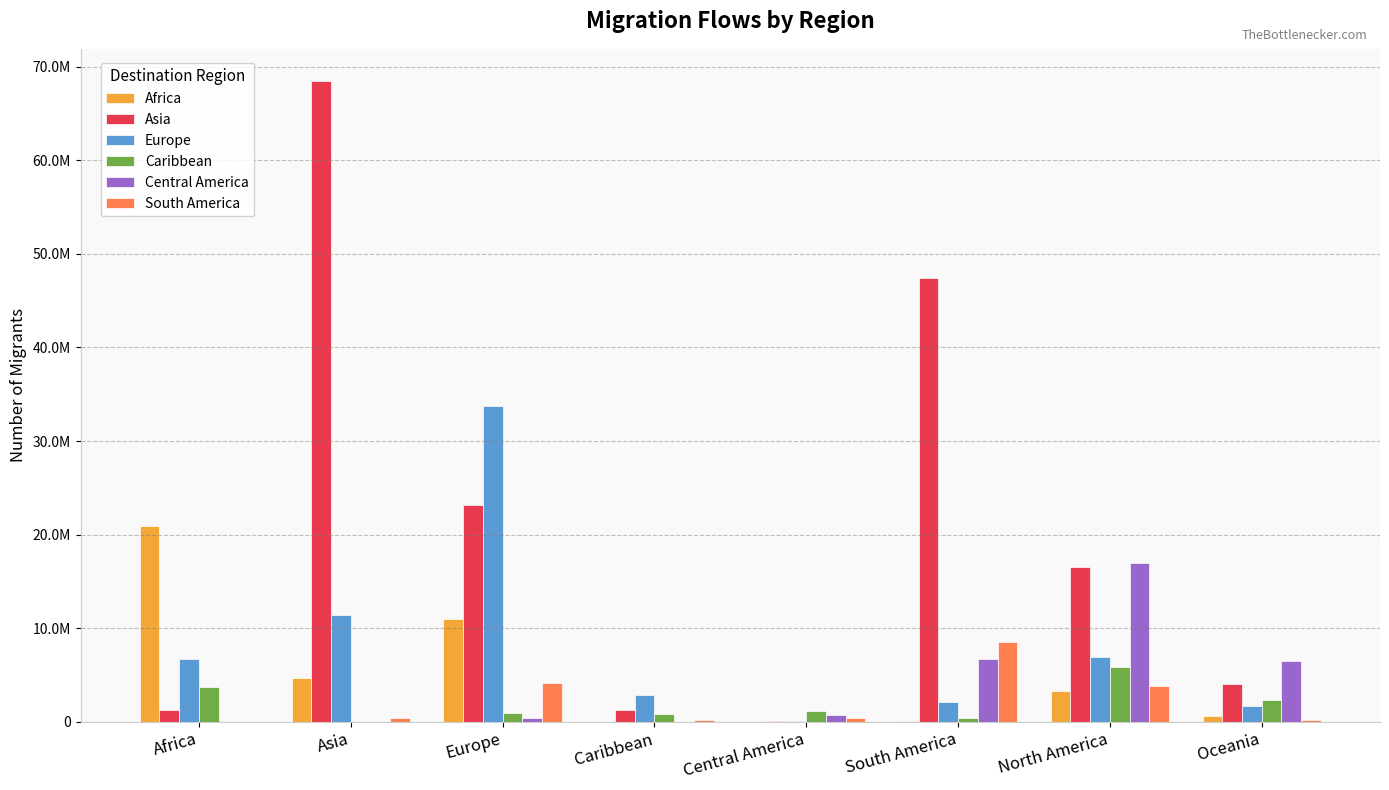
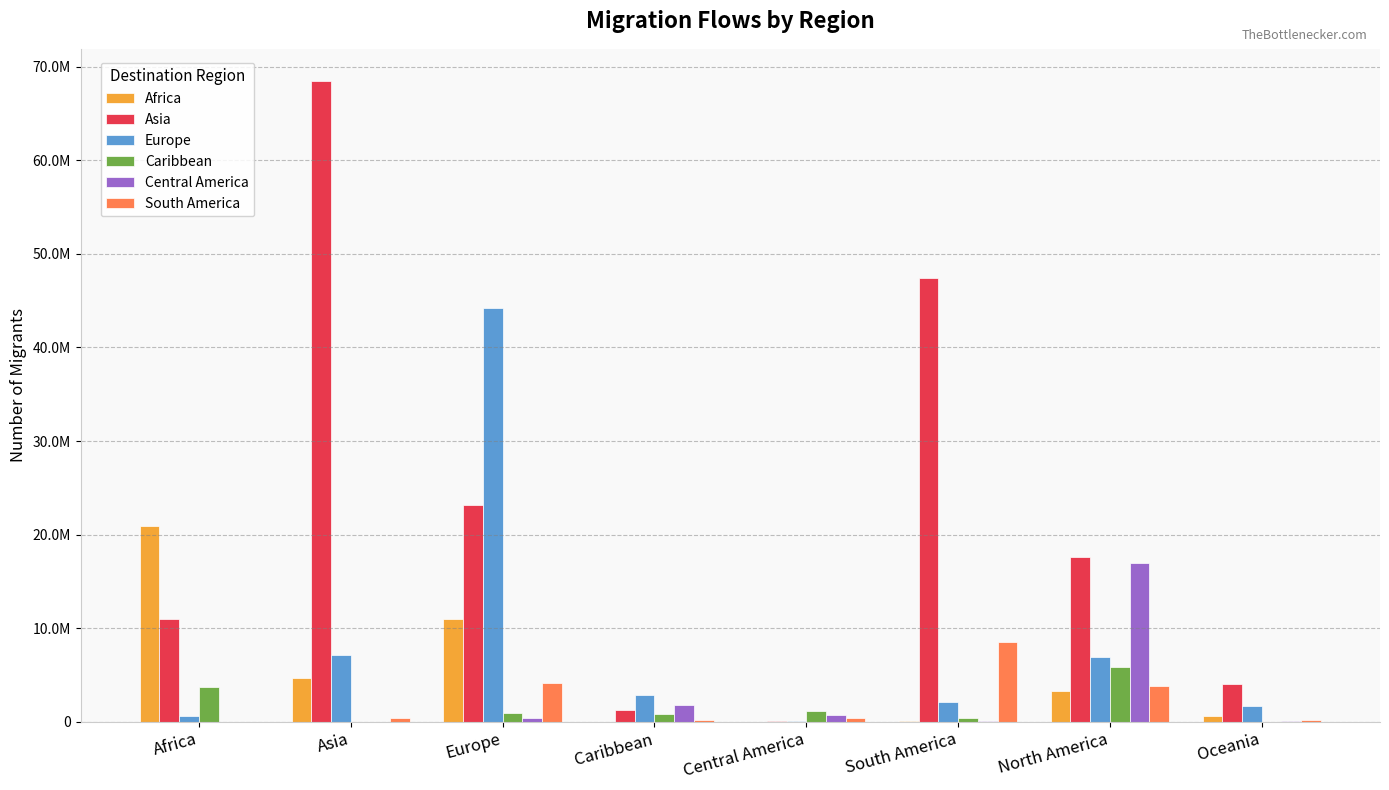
  {
    "Asia": {
-     "Africa": 1000000,
+     "Africa": 11000000,
      "Asia": 68000000,
      "Europe": 23000000,
      "Caribbean": 1000000,
      "South America": 47000000,
-     "North America": 17000000,
+     "North America": 18000000,
      "Oceania": 4000000
    },
    "Europe": {
-     "Africa": 7000000,
-     "Asia": 11000000,
-     "Europe": 34000000,
+     "Africa": 1000000,
+     "Asia": 7000000,
+     "Europe": 44000000,
      "Caribbean": 3000000,
      "South America": 2000000,
      "North America": 7000000,
      "Oceania": 2000000
    },
    "Caribbean": {
      "Africa": 4000000,
      "Europe": 1000000,
      "Caribbean": 1000000,
      "Central America": 1000000,
      "South America": 0,
      "North America": 6000000,
-     "Oceania": 2000000
+     "Oceania": 0
    },
    "Central America": {
      "Europe": 0,
-     "Caribbean": 0,
+     "Caribbean": 2000000,
      "Central America": 1000000,
-     "South America": 7000000,
+     "South America": 0,
      "North America": 17000000,
-     "Oceania": 7000000
+     "Oceania": 0
    }
  }
